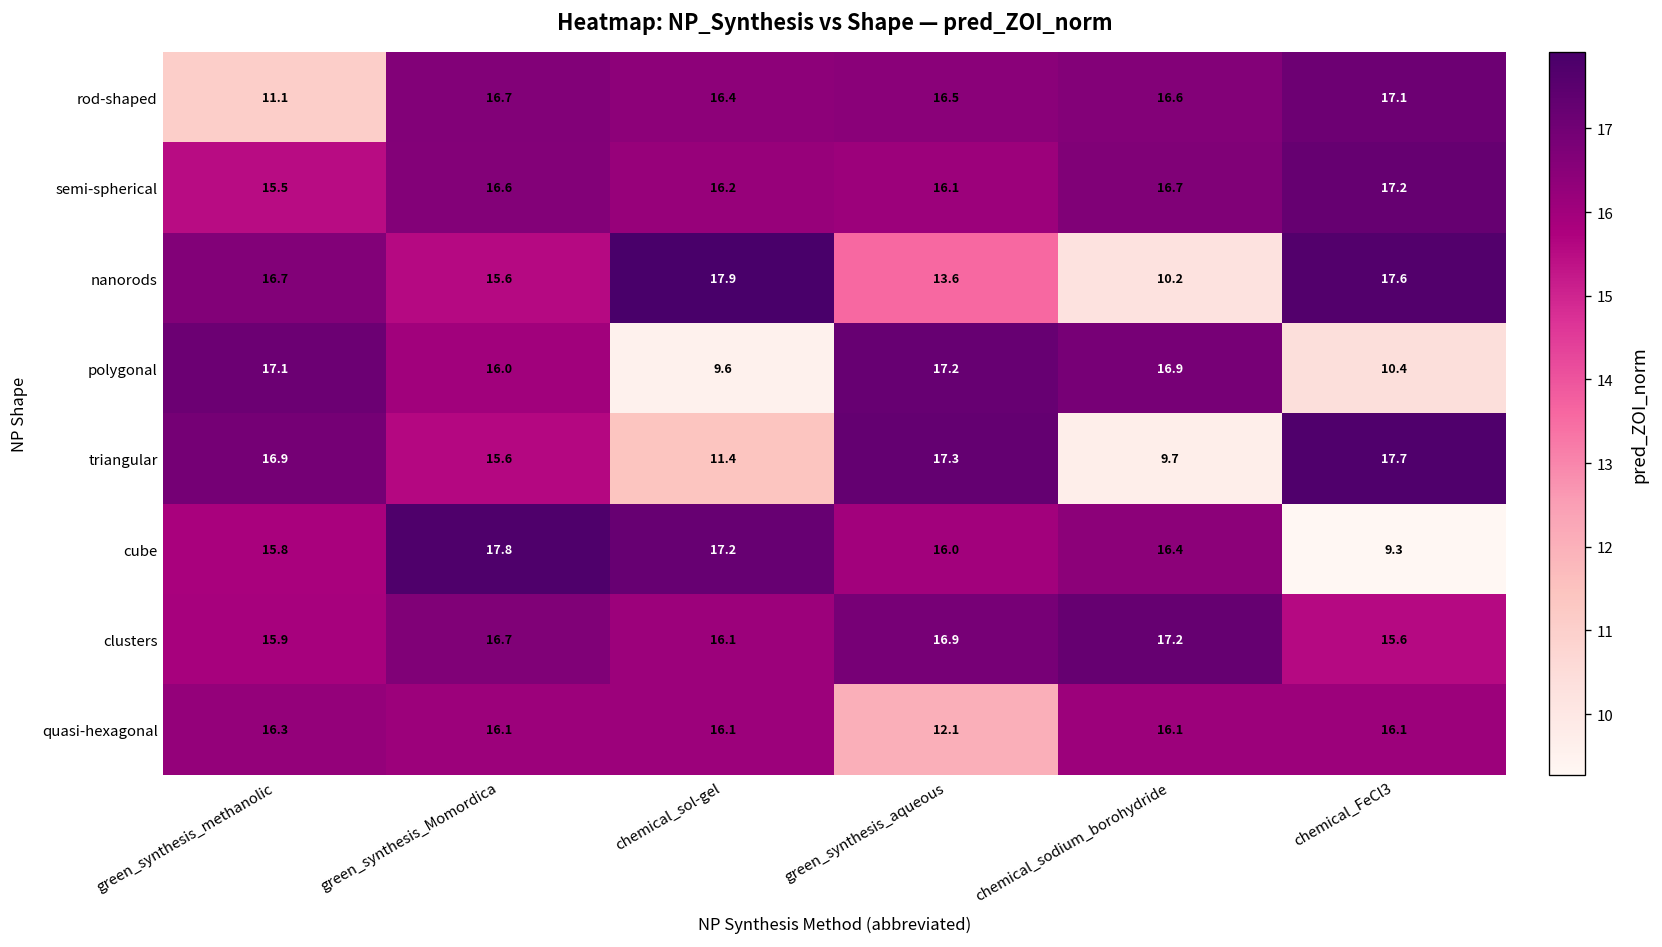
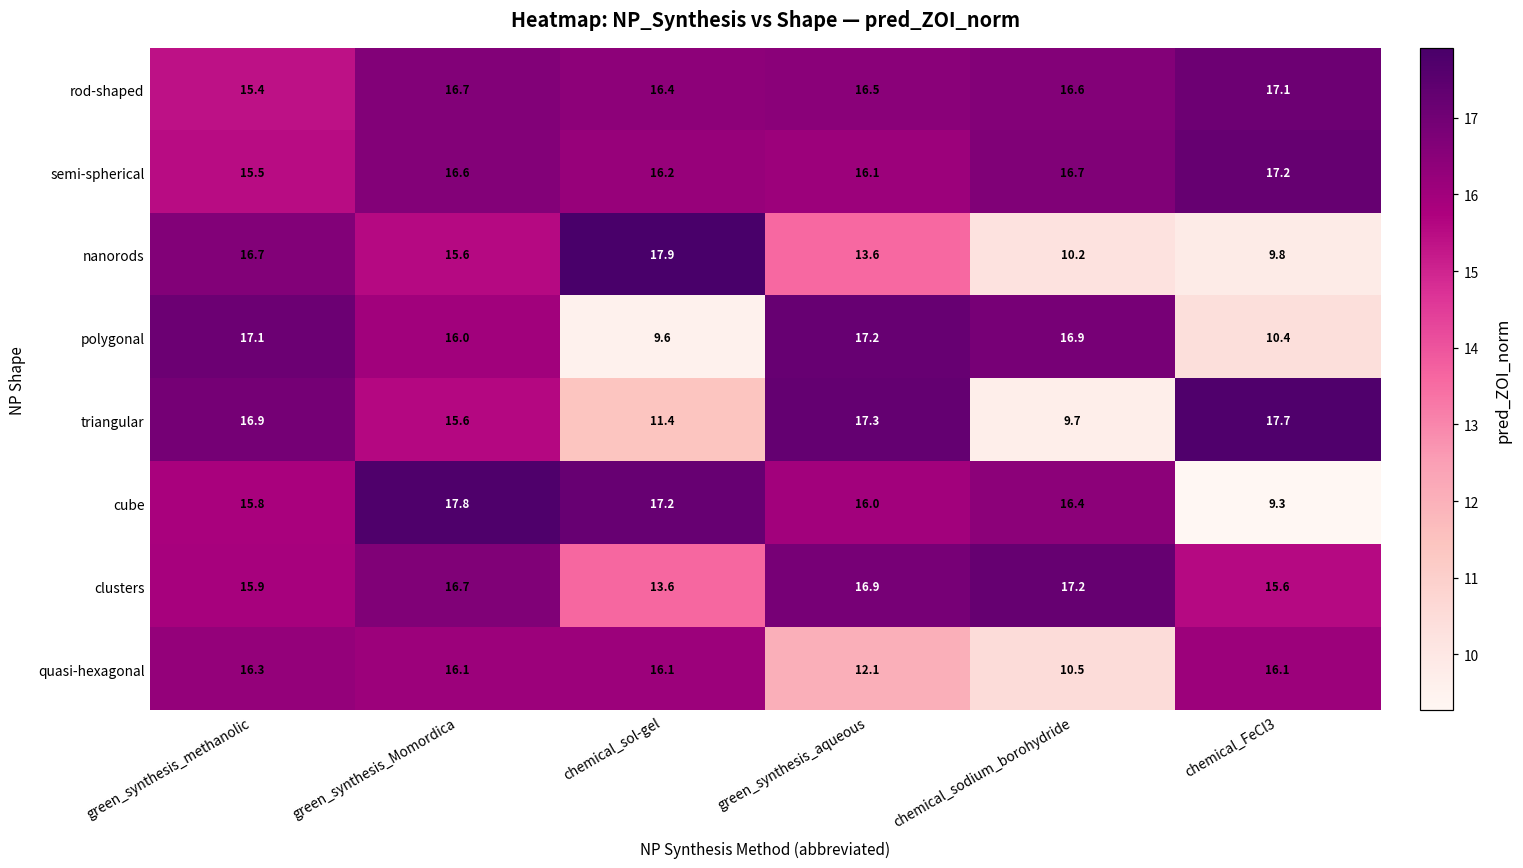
  {
    "rod-shaped": {
-     "green_synthesis_methanolic": 11.1,
+     "green_synthesis_methanolic": 15.4,
      "green_synthesis_Momordica": 16.7,
      "chemical_sol-gel": 16.4,
      "green_synthesis_aqueous": 16.5,
      "chemical_sodium_borohydride": 16.6,
      "chemical_FeCl3": 17.1
    },
    "semi-spherical": {
      "green_synthesis_methanolic": 15.5,
      "green_synthesis_Momordica": 16.6,
      "chemical_sol-gel": 16.2,
      "green_synthesis_aqueous": 16.1,
      "chemical_sodium_borohydride": 16.7,
      "chemical_FeCl3": 17.2
    },
    "nanorods": {
      "green_synthesis_methanolic": 16.7,
      "green_synthesis_Momordica": 15.6,
      "chemical_sol-gel": 17.9,
      "green_synthesis_aqueous": 13.6,
      "chemical_sodium_borohydride": 10.2,
-     "chemical_FeCl3": 17.6
+     "chemical_FeCl3": 9.8
    },
    "polygonal": {
      "green_synthesis_methanolic": 17.1,
      "green_synthesis_Momordica": 16.0,
      "chemical_sol-gel": 9.6,
      "green_synthesis_aqueous": 17.2,
      "chemical_sodium_borohydride": 16.9,
      "chemical_FeCl3": 10.4
    },
    "triangular": {
      "green_synthesis_methanolic": 16.9,
      "green_synthesis_Momordica": 15.6,
      "chemical_sol-gel": 11.4,
      "green_synthesis_aqueous": 17.3,
      "chemical_sodium_borohydride": 9.7,
      "chemical_FeCl3": 17.7
    },
    "cube": {
      "green_synthesis_methanolic": 15.8,
      "green_synthesis_Momordica": 17.8,
      "chemical_sol-gel": 17.2,
      "green_synthesis_aqueous": 16.0,
      "chemical_sodium_borohydride": 16.4,
      "chemical_FeCl3": 9.3
    },
    "clusters": {
      "green_synthesis_methanolic": 15.9,
      "green_synthesis_Momordica": 16.7,
-     "chemical_sol-gel": 16.1,
+     "chemical_sol-gel": 13.6,
      "green_synthesis_aqueous": 16.9,
      "chemical_sodium_borohydride": 17.2,
      "chemical_FeCl3": 15.6
    },
    "quasi-hexagonal": {
      "green_synthesis_methanolic": 16.3,
      "green_synthesis_Momordica": 16.1,
      "chemical_sol-gel": 16.1,
      "green_synthesis_aqueous": 12.1,
-     "chemical_sodium_borohydride": 16.1,
+     "chemical_sodium_borohydride": 10.5,
      "chemical_FeCl3": 16.1
    }
  }
